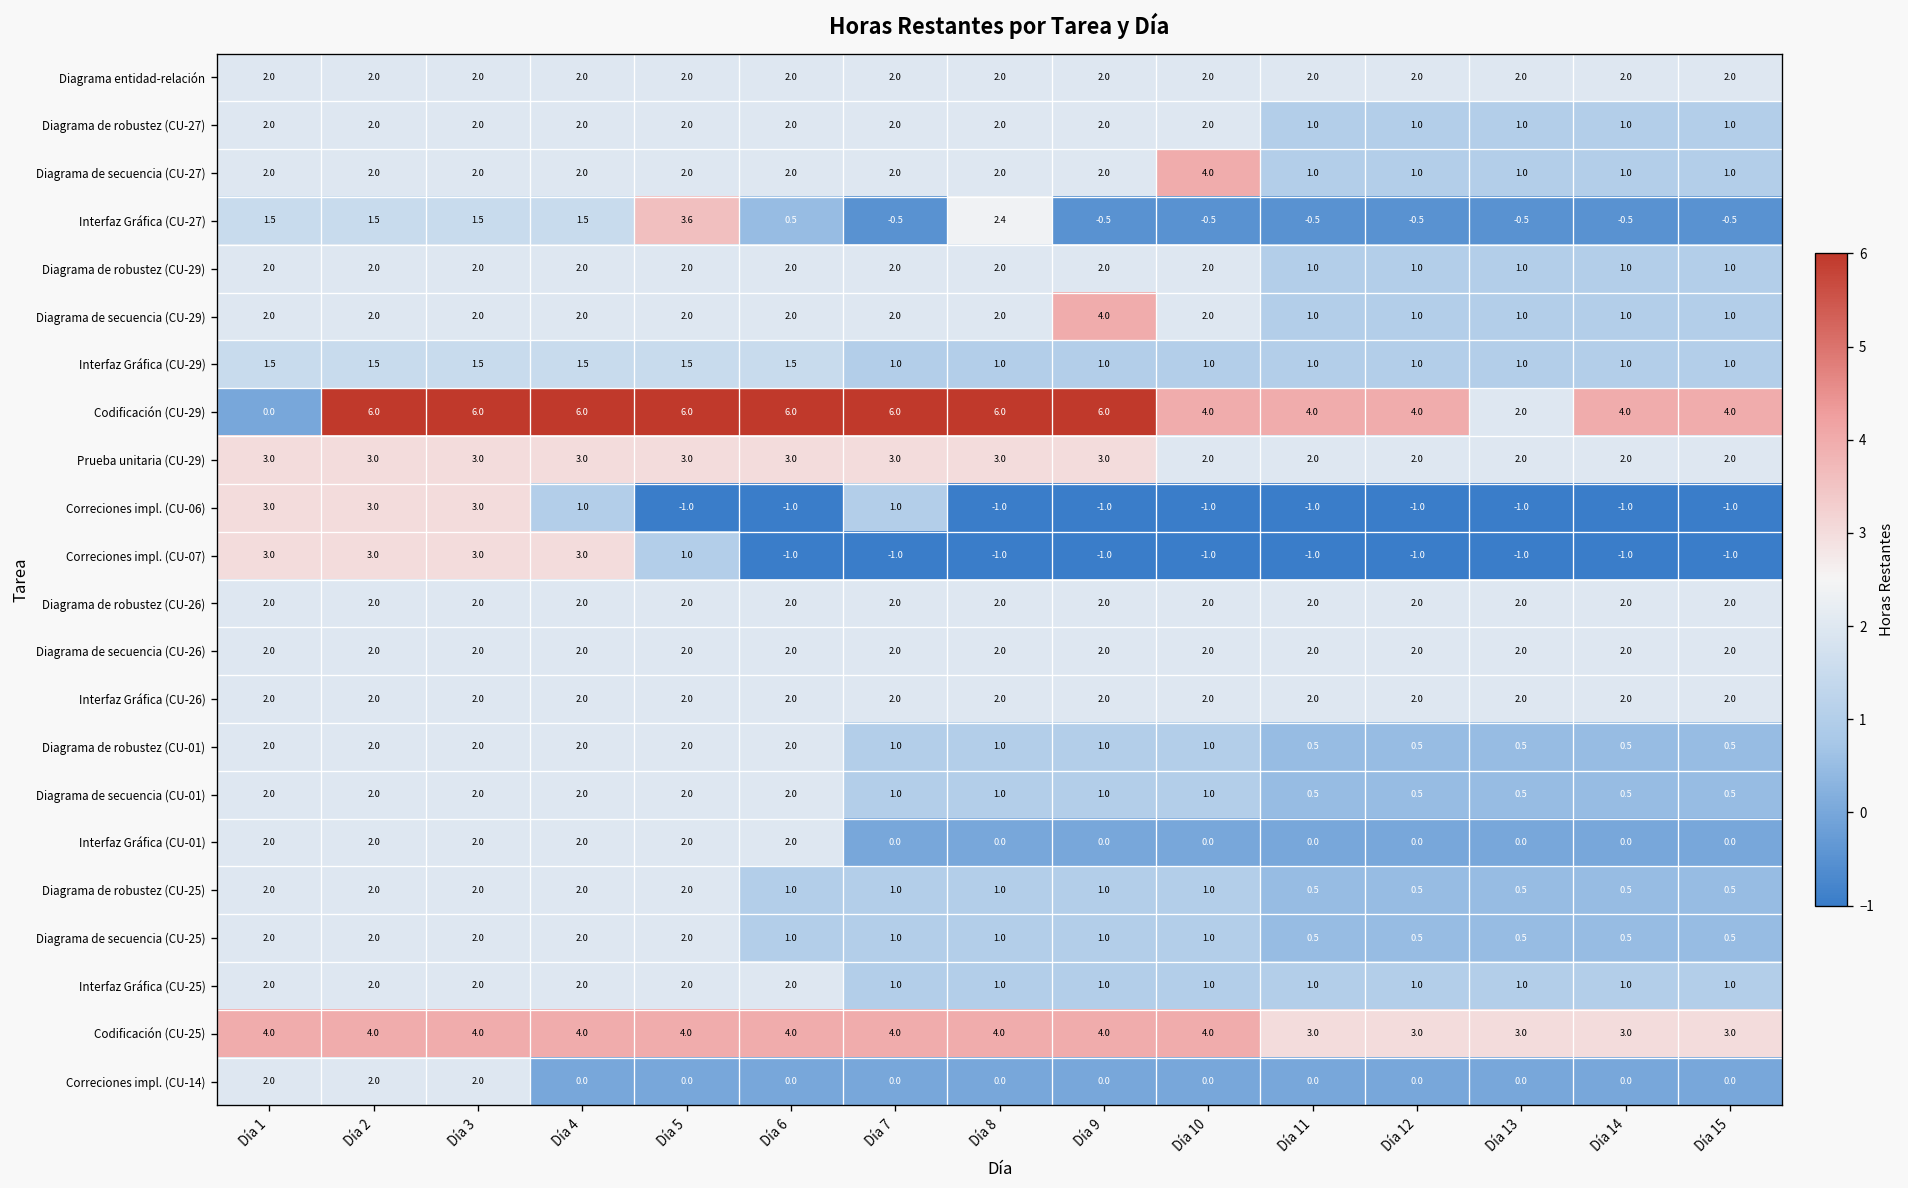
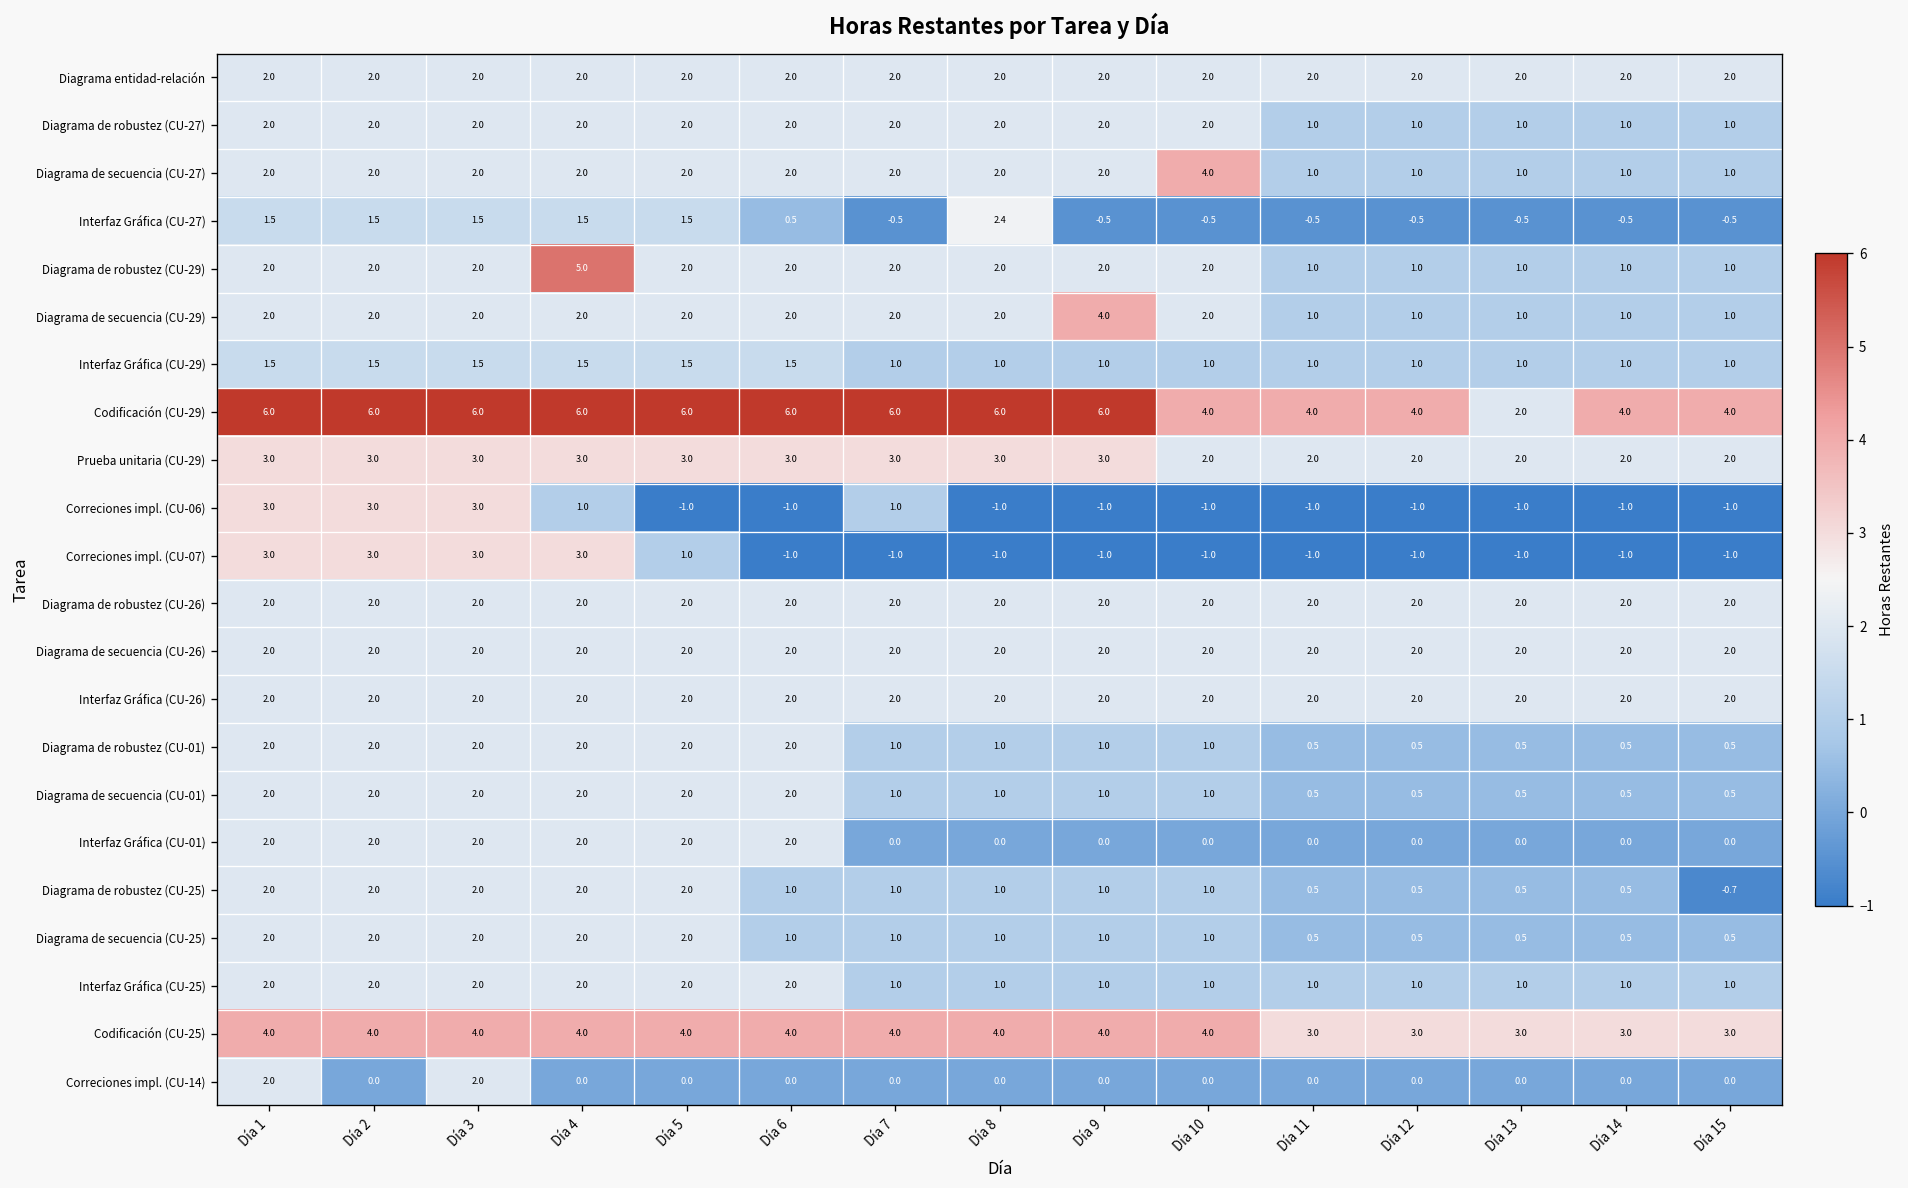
  {
    "Interfaz Gráfica (CU-27)": {
      "Día 1": 1.5,
      "Día 2": 1.5,
      "Día 3": 1.5,
      "Día 4": 1.5,
-     "Día 5": 3.6,
+     "Día 5": 1.5,
      "Día 6": 0.5,
      "Día 7": -0.5,
      "Día 8": 2.4,
      "Día 9": -0.5,
      "Día 10": -0.5,
      "Día 11": -0.5,
      "Día 12": -0.5,
      "Día 13": -0.5,
      "Día 14": -0.5,
      "Día 15": -0.5
    },
    "Diagrama de robustez (CU-29)": {
      "Día 1": 2.0,
      "Día 2": 2.0,
      "Día 3": 2.0,
-     "Día 4": 2.0,
+     "Día 4": 5.0,
      "Día 5": 2.0,
      "Día 6": 2.0,
      "Día 7": 2.0,
      "Día 8": 2.0,
      "Día 9": 2.0,
      "Día 10": 2.0,
      "Día 11": 1.0,
      "Día 12": 1.0,
      "Día 13": 1.0,
      "Día 14": 1.0,
      "Día 15": 1.0
    },
    "Codificación (CU-29)": {
-     "Día 1": 0.0,
+     "Día 1": 6.0,
      "Día 2": 6.0,
      "Día 3": 6.0,
      "Día 4": 6.0,
      "Día 5": 6.0,
      "Día 6": 6.0,
      "Día 7": 6.0,
      "Día 8": 6.0,
      "Día 9": 6.0,
      "Día 10": 4.0,
      "Día 11": 4.0,
      "Día 12": 4.0,
      "Día 13": 2.0,
      "Día 14": 4.0,
      "Día 15": 4.0
    },
    "Diagrama de robustez (CU-25)": {
      "Día 1": 2.0,
      "Día 2": 2.0,
      "Día 3": 2.0,
      "Día 4": 2.0,
      "Día 5": 2.0,
      "Día 6": 1.0,
      "Día 7": 1.0,
      "Día 8": 1.0,
      "Día 9": 1.0,
      "Día 10": 1.0,
      "Día 11": 0.5,
      "Día 12": 0.5,
      "Día 13": 0.5,
      "Día 14": 0.5,
-     "Día 15": 0.5
+     "Día 15": -0.7
    },
    "Correciones impl. (CU-14)": {
      "Día 1": 2.0,
-     "Día 2": 2.0,
+     "Día 2": 0.0,
      "Día 3": 2.0,
      "Día 4": 0.0,
      "Día 5": 0.0,
      "Día 6": 0.0,
      "Día 7": 0.0,
      "Día 8": 0.0,
      "Día 9": 0.0,
      "Día 10": 0.0,
      "Día 11": 0.0,
      "Día 12": 0.0,
      "Día 13": 0.0,
      "Día 14": 0.0,
      "Día 15": 0.0
    }
  }
